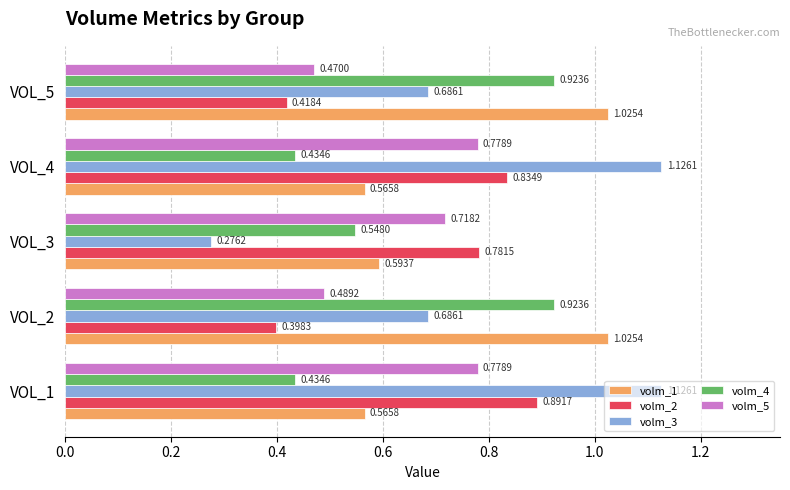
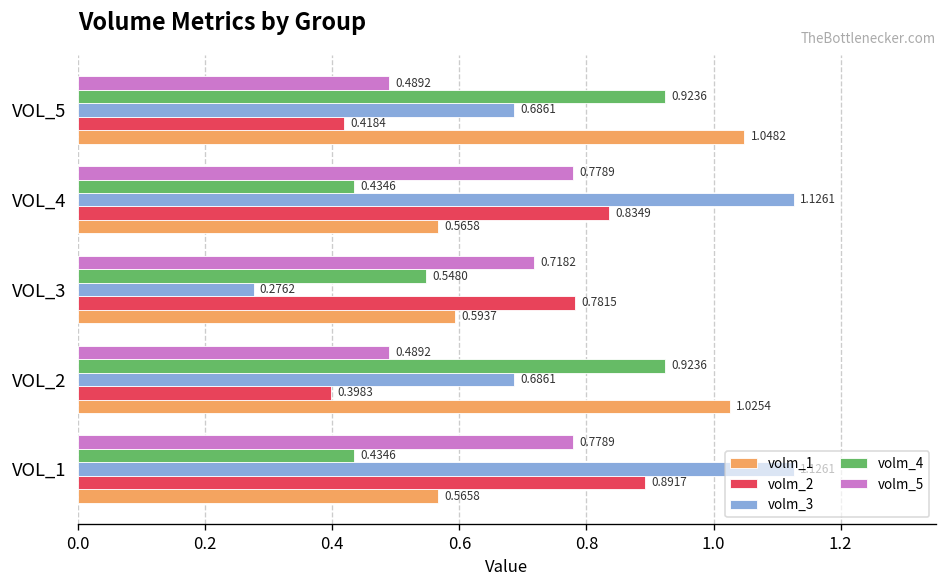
  {
    "volm_1": {
-     "VOL_5": 1.0254,
+     "VOL_5": 1.0482,
      "VOL_4": 0.5658,
      "VOL_3": 0.5937,
      "VOL_2": 1.0254,
      "VOL_1": 0.5658
    },
    "volm_2": {
      "VOL_5": 0.4184,
      "VOL_4": 0.8349,
      "VOL_3": 0.7815,
      "VOL_2": 0.3983,
      "VOL_1": 0.8917
    },
    "volm_3": {
      "VOL_5": 0.6861,
      "VOL_4": 1.1261,
      "VOL_3": 0.2762,
      "VOL_2": 0.6861
    },
    "volm_4": {
      "VOL_5": 0.9236,
      "VOL_4": 0.4346,
      "VOL_3": 0.5480,
      "VOL_2": 0.9236,
      "VOL_1": 0.4346
    },
    "volm_5": {
-     "VOL_5": 0.4700,
+     "VOL_5": 0.4892,
      "VOL_4": 0.7789,
      "VOL_3": 0.7182,
      "VOL_2": 0.4892,
      "VOL_1": 0.7789
    }
  }
